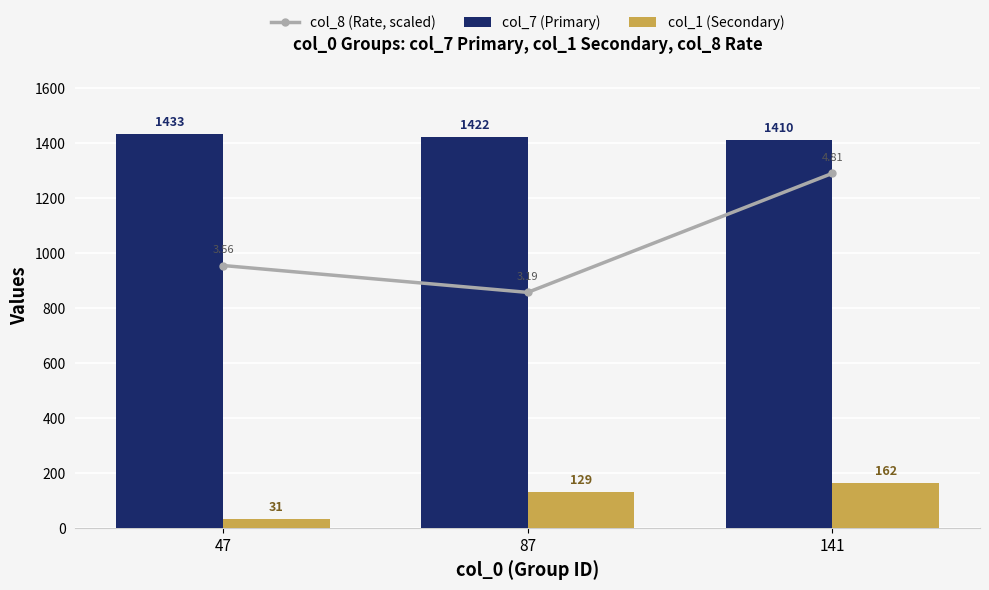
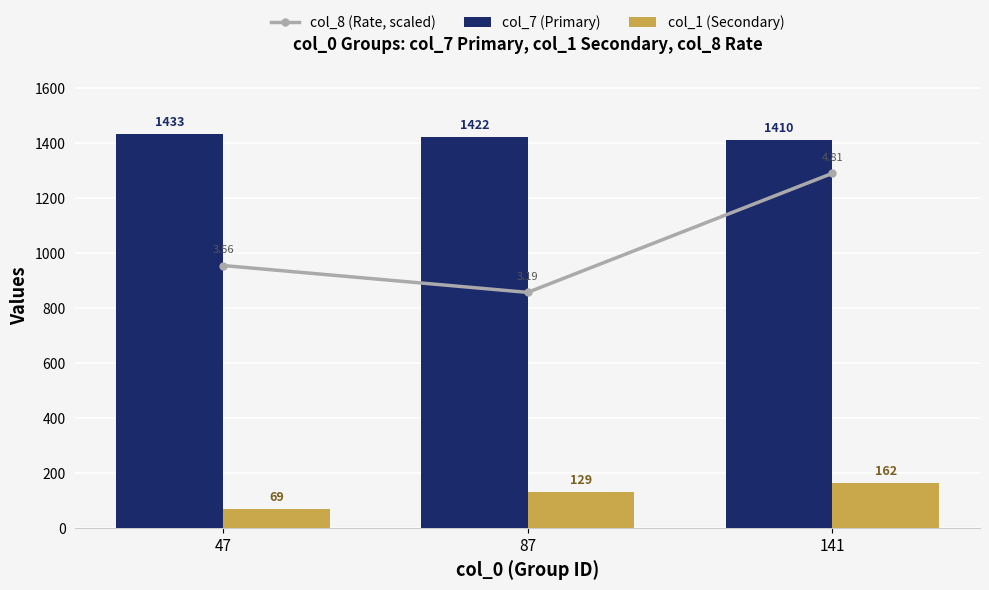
  {
    "col_7 (Primary)": {
      "47": 1433,
      "87": 1422,
      "141": 1410
    },
    "col_8 (Rate, scaled)": {
      "47": 950,
      "141": 1290
    },
    "col_1 (Secondary)": {
-     "47": 31,
+     "47": 69,
      "87": 129,
      "141": 162
    }
  }
